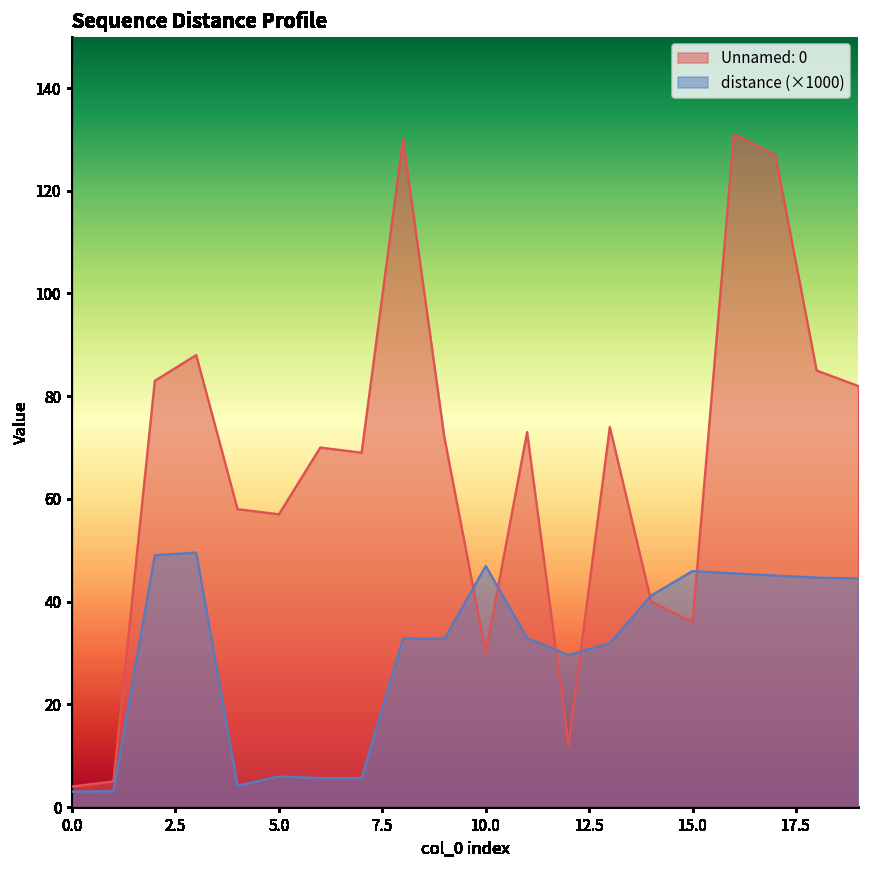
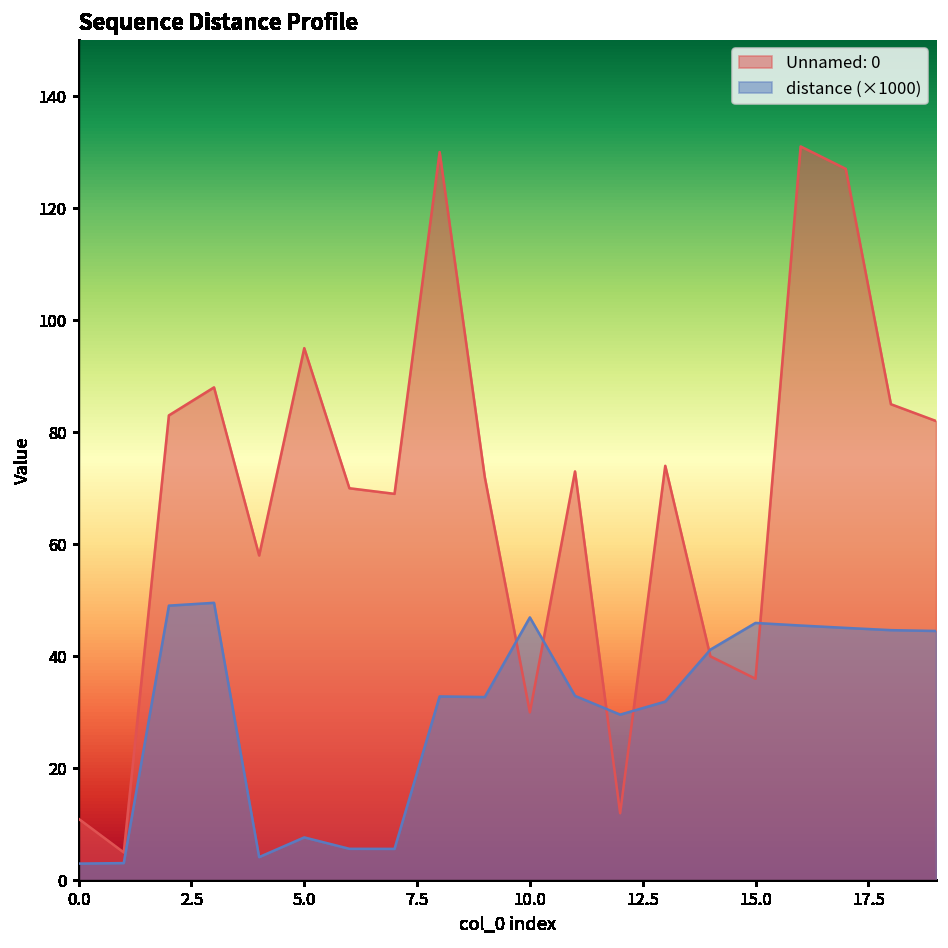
  {
    "Unnamed: 0": {
-     "0.0": 4,
-     "5.0": 57,
+     "0.0": 11,
+     "5.0": 95,
      "10.0": 30,
      "15.0": 36
    },
    "distance (×1000)": {
      "0.0": 3,
-     "5.0": 6,
+     "5.0": 8,
      "10.0": 47,
      "15.0": 46
    }
  }
